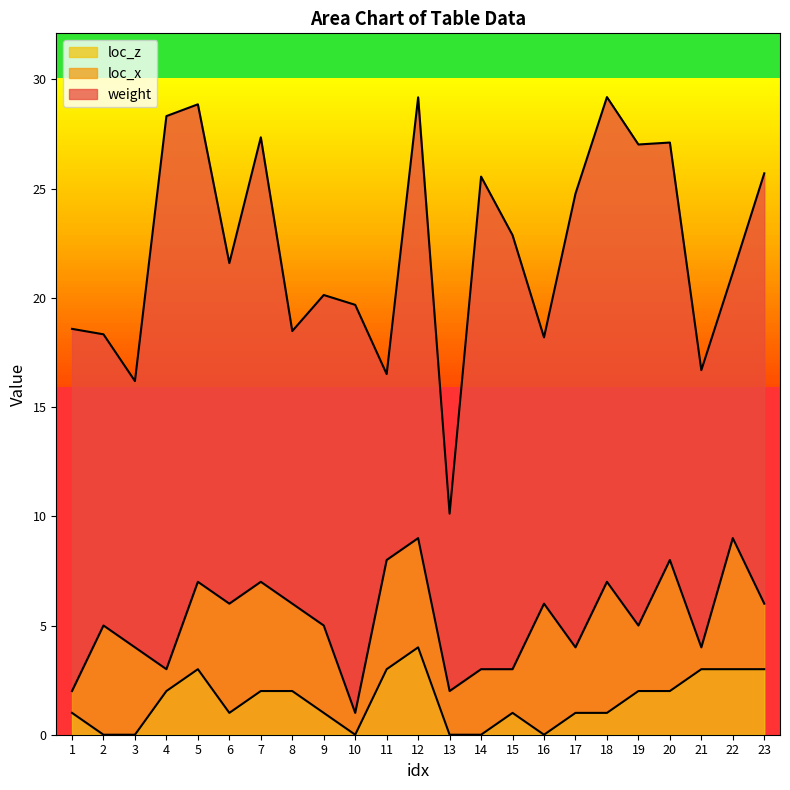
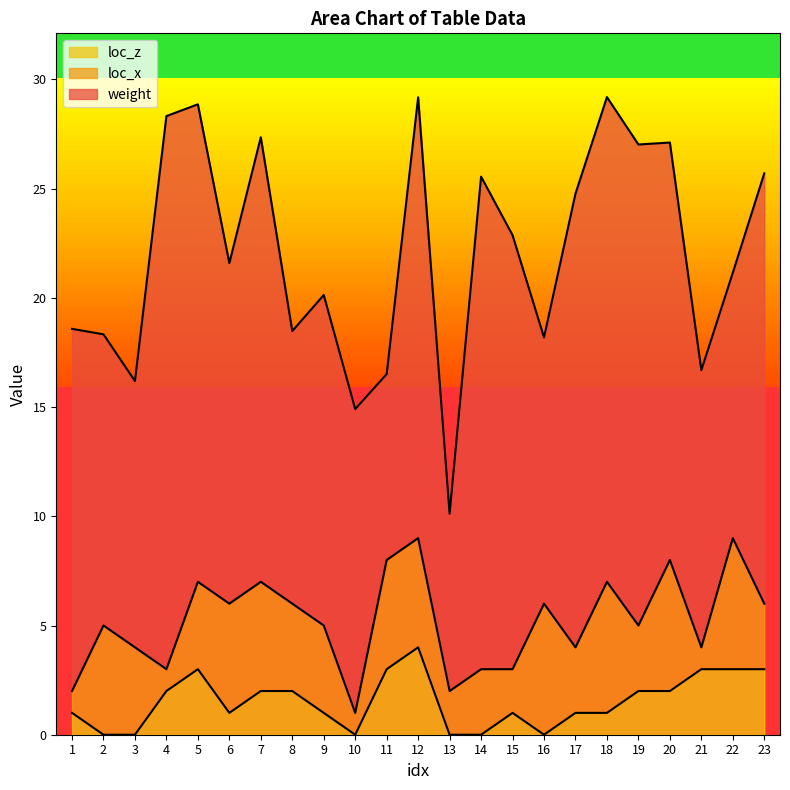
  {
    "weight": {
      "1": 16.6,
      "2": 13.3,
      "3": 12.2,
      "4": 25.3,
      "5": 21.9,
      "6": 15.6,
      "7": 20.4,
      "8": 12.5,
      "9": 15.1,
-     "10": 18.7,
+     "10": 13.9,
      "11": 8.5,
      "12": 20.2,
      "13": 8.1,
      "14": 22.6,
      "15": 19.9,
      "16": 12.2,
      "17": 20.8,
      "18": 22.2,
      "19": 22.0,
      "20": 19.1,
      "21": 12.7,
      "22": 12.1,
      "23": 19.7
    }
  }
